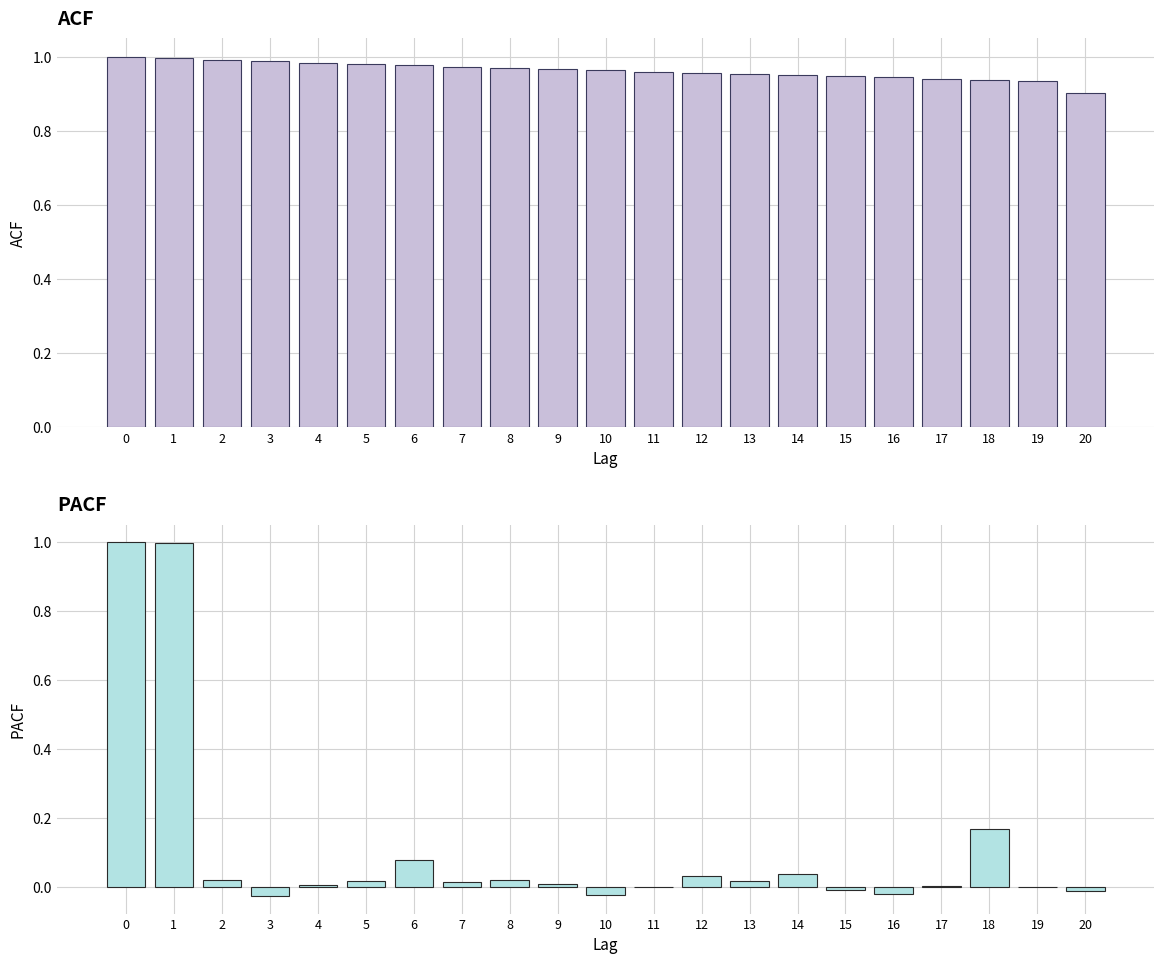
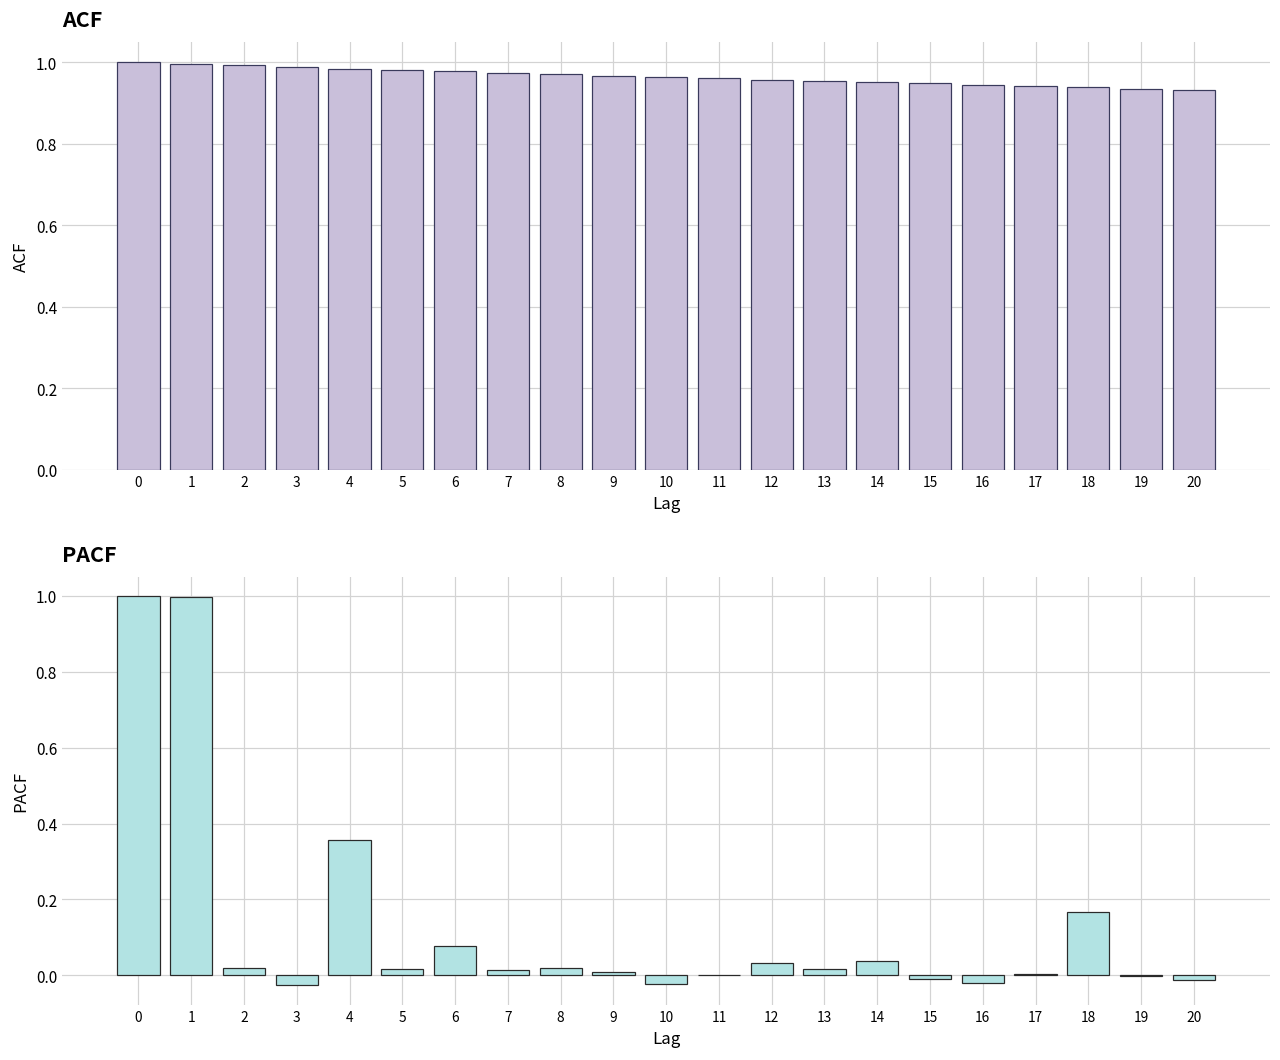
  {
    "ACF": {
      "0": 1.00,
      "1": 1.00,
      "2": 0.99,
      "3": 0.99,
      "4": 0.98,
      "5": 0.98,
      "6": 0.98,
      "7": 0.97,
      "8": 0.97,
      "9": 0.97,
      "10": 0.96,
      "11": 0.96,
      "12": 0.96,
      "13": 0.95,
      "14": 0.95,
      "15": 0.95,
      "16": 0.94,
      "17": 0.94,
      "18": 0.94,
      "19": 0.94,
-     "20": 0.90
+     "20": 0.93
    },
    "PACF": {
      "0": 1.00,
      "1": 1.00,
      "2": 0.02,
      "3": -0.03,
-     "4": 0.01,
+     "4": 0.36,
      "5": 0.02,
      "6": 0.08,
      "7": 0.01,
      "8": 0.02,
      "9": 0.01,
      "10": -0.02,
      "12": 0.03,
      "13": 0.02,
      "14": 0.04,
      "15": -0.01,
      "16": -0.02,
      "18": 0.17,
      "20": -0.01
    }
  }
